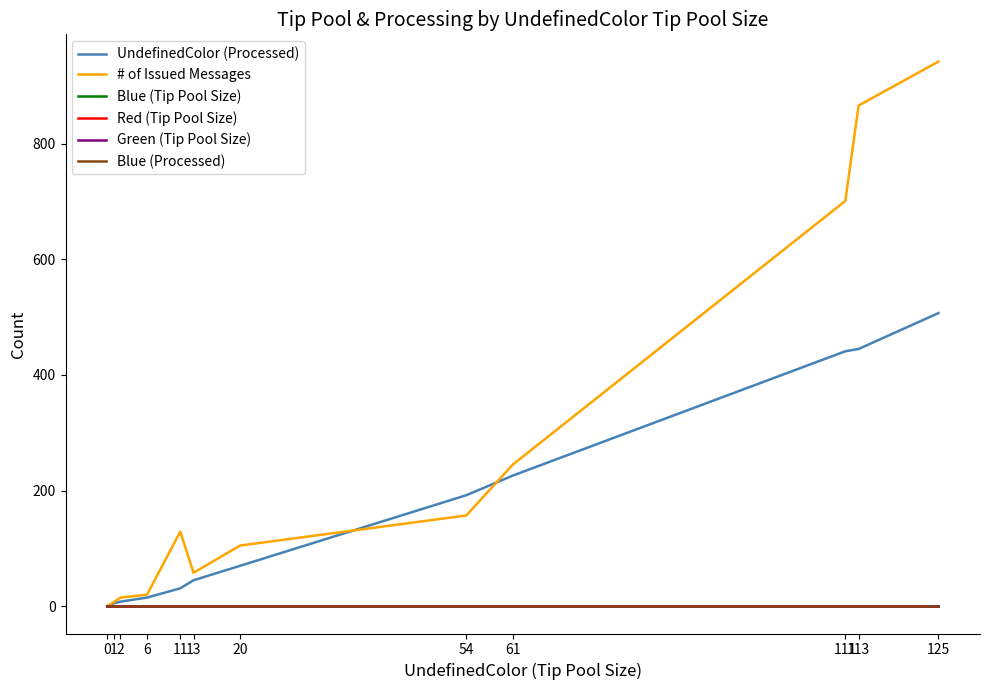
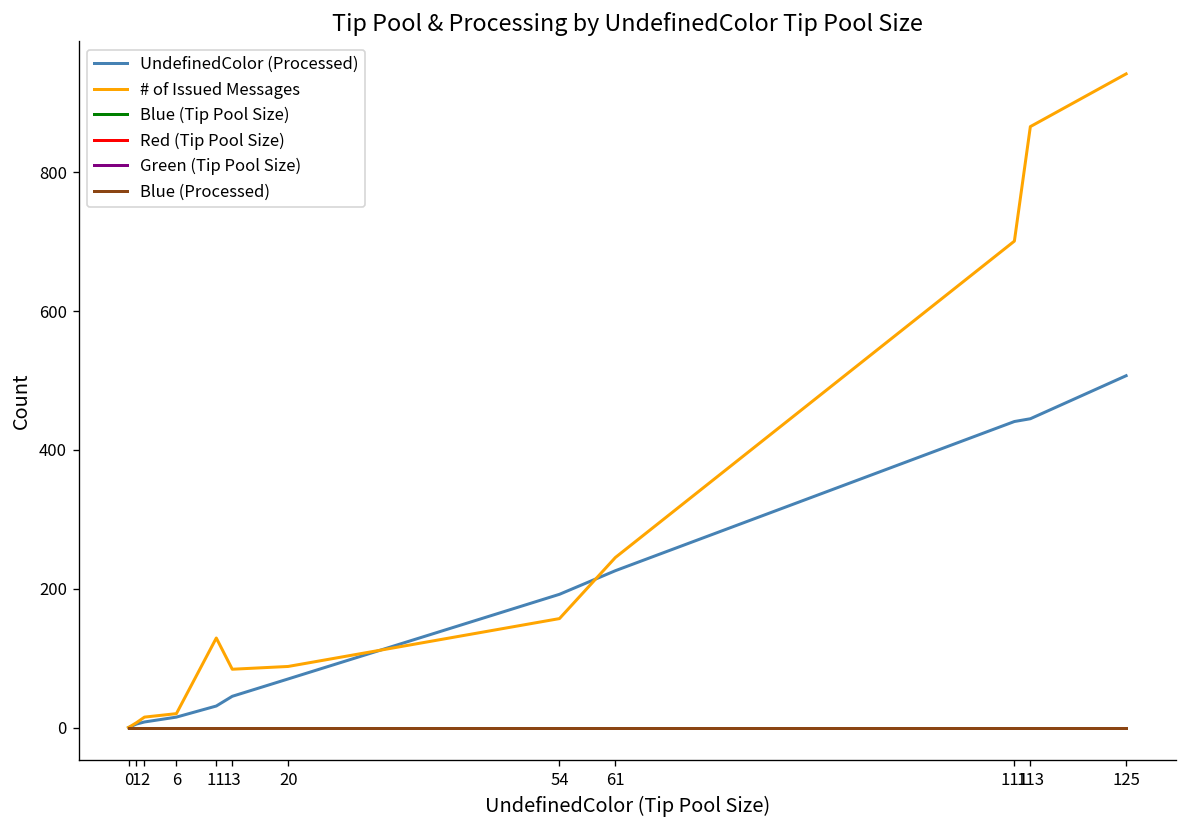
  {
    "UndefinedColor (Processed)": {
      "2": 10,
      "6": 20,
      "11": 30,
      "13": 50,
      "20": 70,
      "54": 190,
      "61": 230,
      "125": 510
    },
    "# of Issued Messages": {
      "2": 20,
      "6": 20,
      "11": 130,
-     "13": 60,
-     "20": 110,
+     "13": 80,
+     "20": 90,
      "54": 160,
      "61": 250,
      "125": 940
    },
    "Blue (Processed)": {
      "1": 0,
      "2": 0,
      "6": 0,
      "11": 0,
      "13": 0,
      "20": 0,
      "54": 0,
      "61": 0,
      "125": 0
    }
  }
